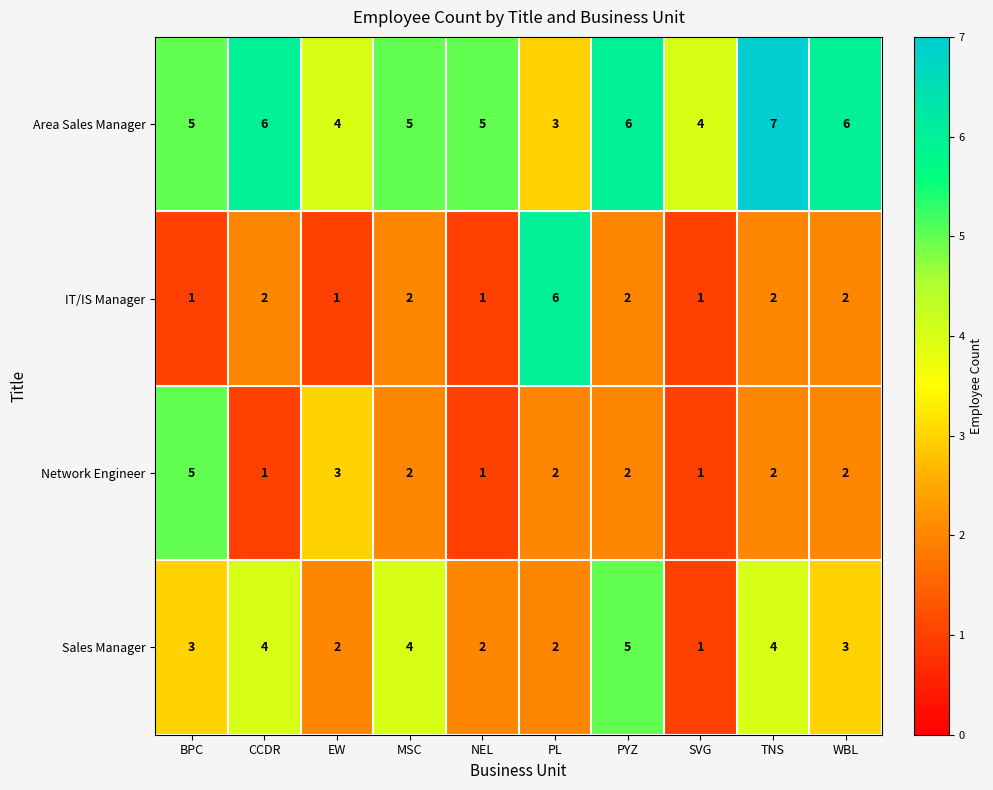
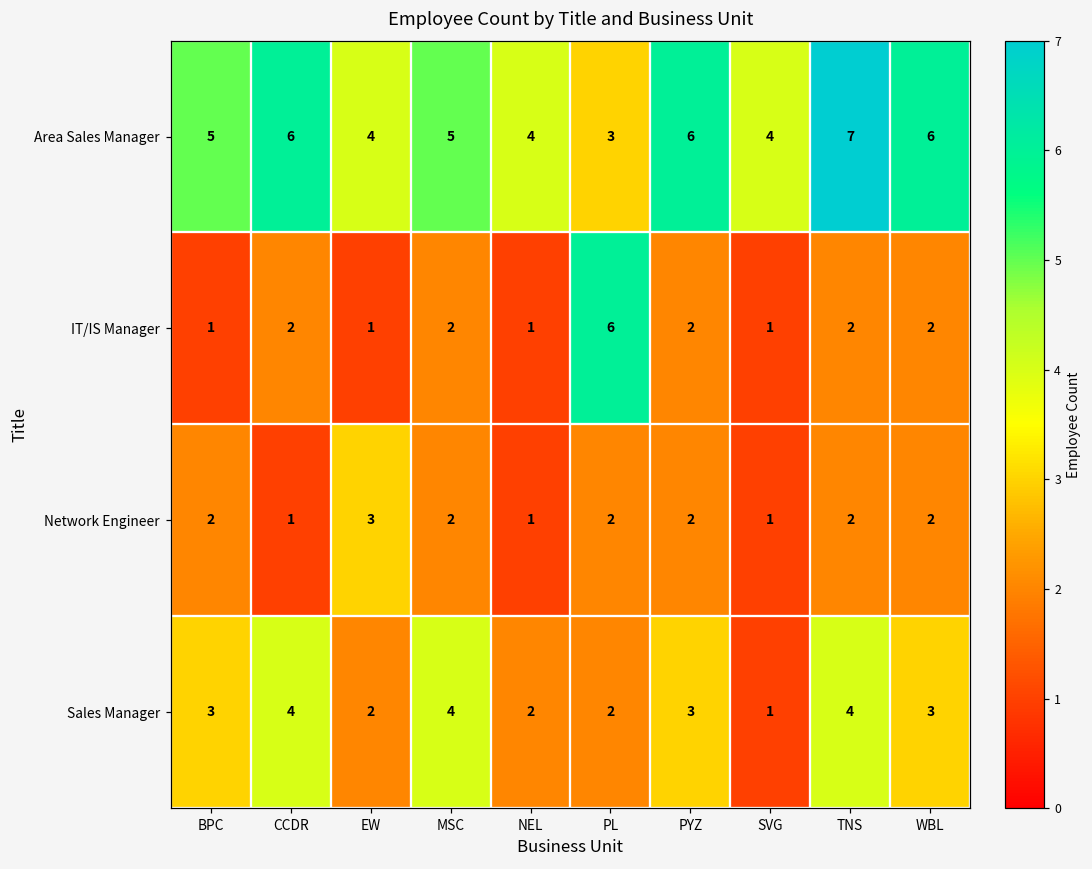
  {
    "Area Sales Manager": {
      "BPC": 5,
      "CCDR": 6,
      "EW": 4,
      "MSC": 5,
-     "NEL": 5,
+     "NEL": 4,
      "PL": 3,
      "PYZ": 6,
      "SVG": 4,
      "TNS": 7,
      "WBL": 6
    },
    "IT/IS Manager": {
      "BPC": 1,
      "CCDR": 2,
      "EW": 1,
      "MSC": 2,
      "NEL": 1,
      "PL": 6,
      "PYZ": 2,
      "SVG": 1,
      "TNS": 2,
      "WBL": 2
    },
    "Network Engineer": {
-     "BPC": 5,
+     "BPC": 2,
      "CCDR": 1,
      "EW": 3,
      "MSC": 2,
      "NEL": 1,
      "PL": 2,
      "PYZ": 2,
      "SVG": 1,
      "TNS": 2,
      "WBL": 2
    },
    "Sales Manager": {
      "BPC": 3,
      "CCDR": 4,
      "EW": 2,
      "MSC": 4,
      "NEL": 2,
      "PL": 2,
-     "PYZ": 5,
+     "PYZ": 3,
      "SVG": 1,
      "TNS": 4,
      "WBL": 3
    }
  }
